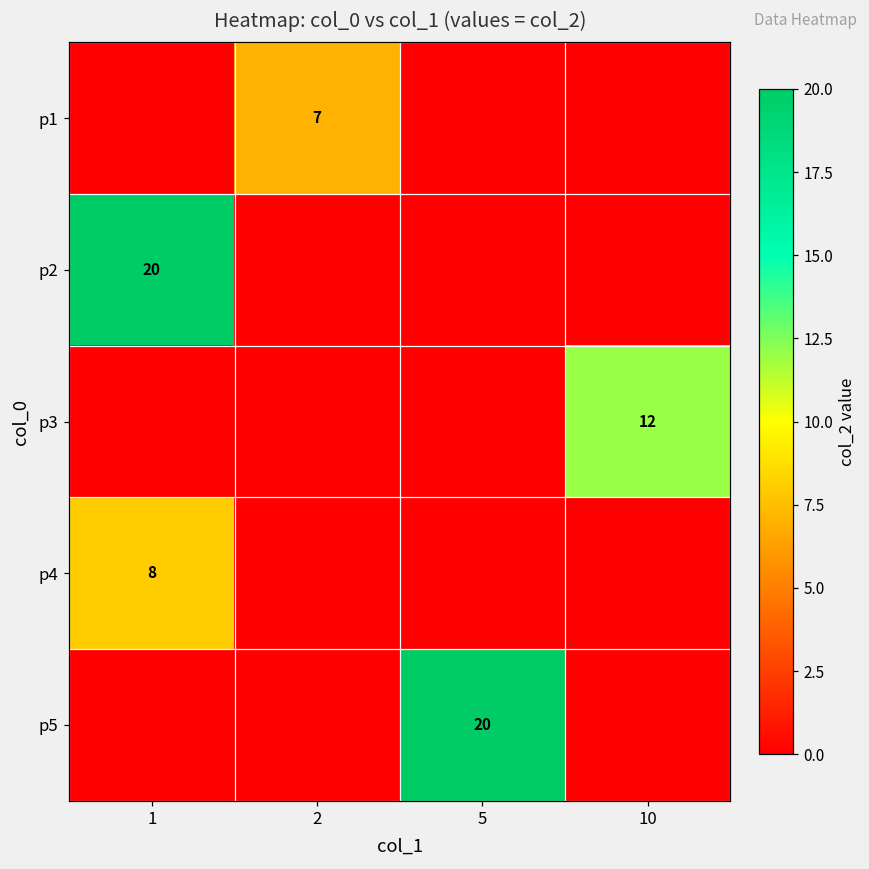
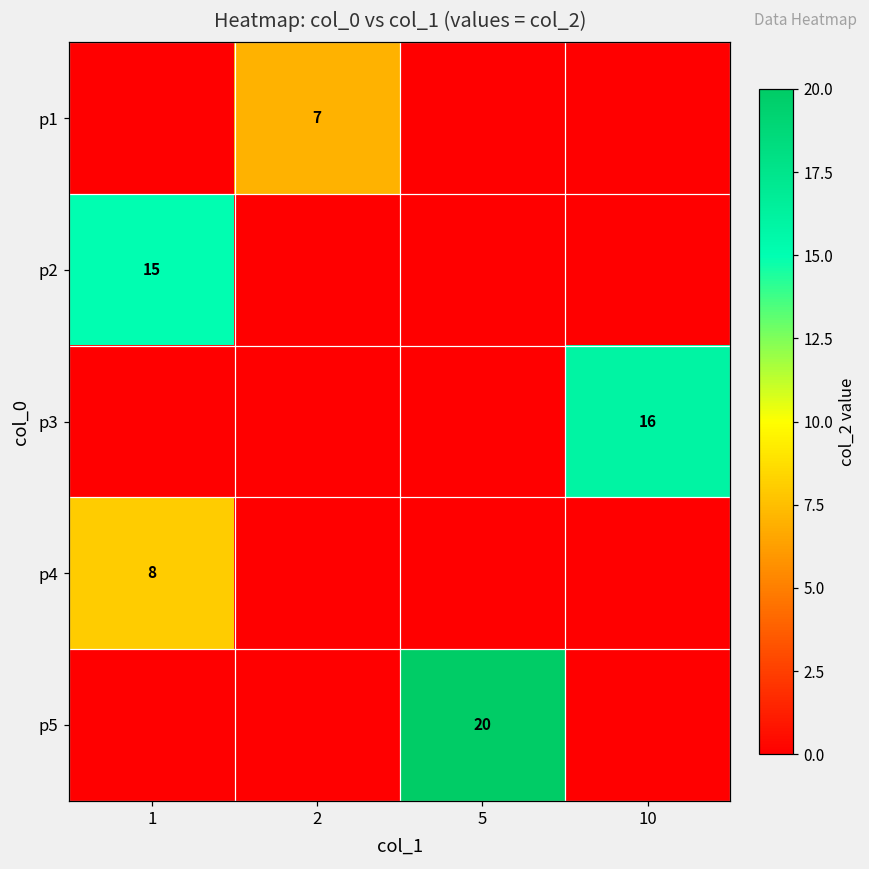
  {
    "p1": {
      "2": 7
    },
    "p2": {
-     "1": 20
+     "1": 15
    },
    "p3": {
-     "10": 12
+     "10": 16
    },
    "p4": {
      "1": 8
    },
    "p5": {
      "5": 20
    }
  }
